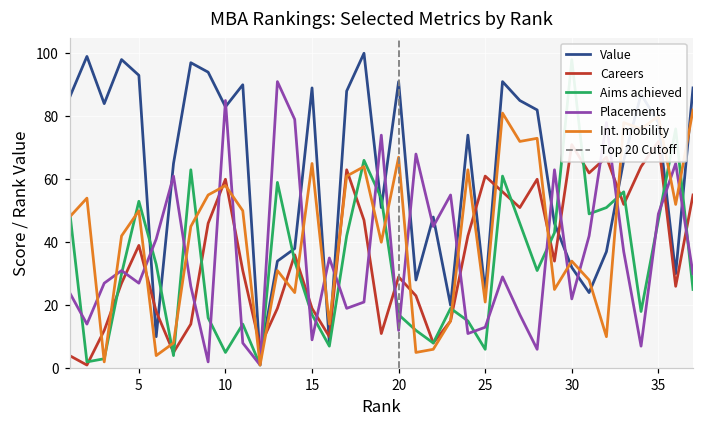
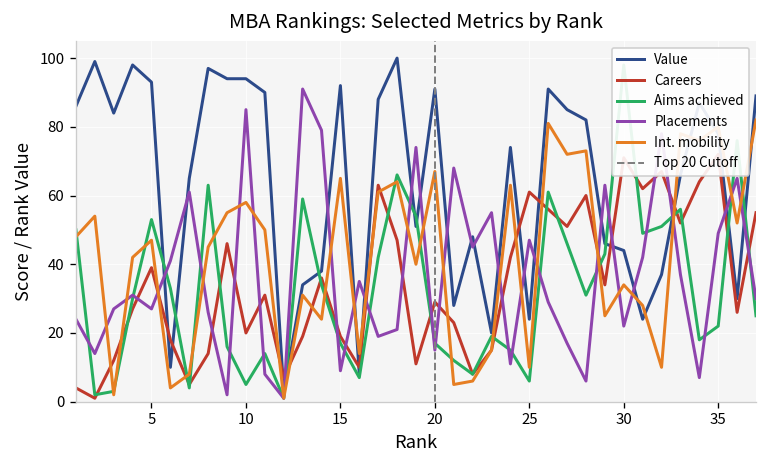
  {
    "Value": {
      "5": 93,
-     "10": 83,
-     "15": 89,
+     "10": 94,
+     "15": 92,
      "20": 91,
      "25": 24,
-     "30": 32
+     "30": 44
    },
    "Careers": {
      "5": 39,
-     "10": 60,
+     "10": 20,
      "15": 19,
      "20": 29,
      "25": 61
    },
    "Aims achieved": {
      "5": 53,
      "10": 5,
      "15": 17,
      "20": 17,
      "25": 6,
-     "35": 47
+     "35": 22
    },
    "Placements": {
      "5": 27,
      "10": 85,
      "15": 9,
-     "20": 12,
-     "25": 13,
+     "20": 15,
+     "25": 47,
      "30": 22,
      "35": 49
    },
    "Int. mobility": {
-     "5": 50,
+     "5": 47,
      "10": 58,
      "15": 65,
      "20": 67,
-     "25": 21,
+     "25": 10,
      "30": 34
    }
  }
